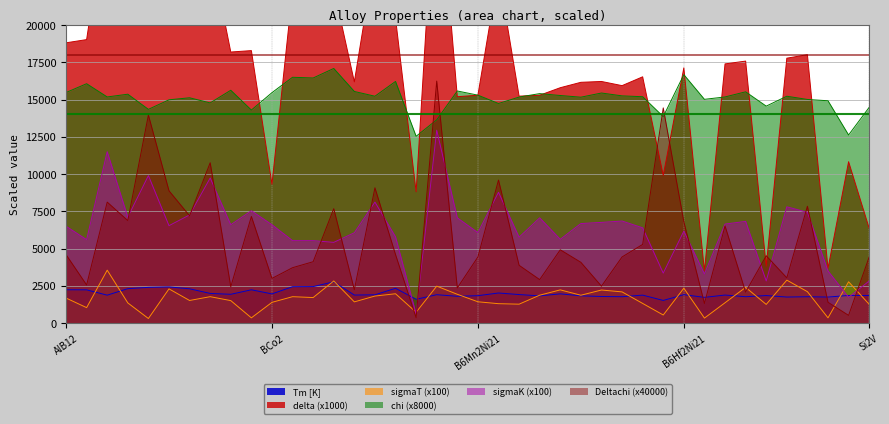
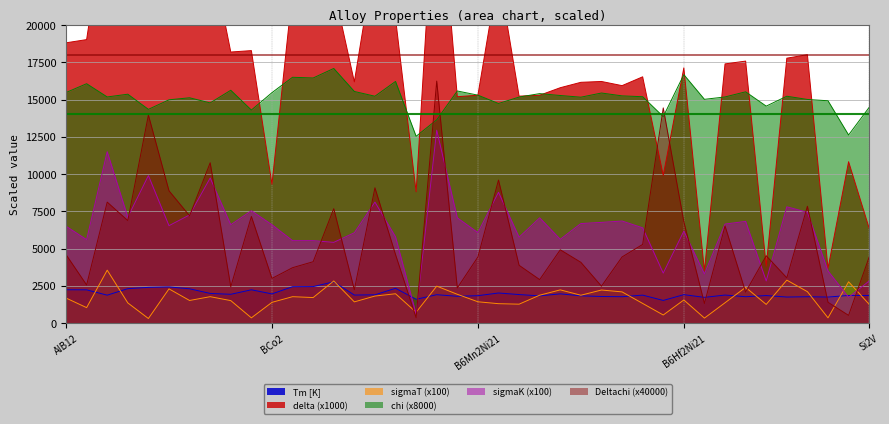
  {
    "Tm [K]": {
      "AlB12": 2200,
      "BCo2": 2000,
      "B6Mn2Ni21": 1800,
      "B6Hf2Ni21": 1900,
      "Si2V": 1900
    },
    "delta (x1000)": {
      "AlB12": 18800,
      "BCo2": 9300,
      "B6Hf2Ni21": 17100,
      "Si2V": 6400
    },
    "sigmaT (x100)": {
      "AlB12": 1700,
      "BCo2": 1400,
      "B6Mn2Ni21": 1400,
-     "B6Hf2Ni21": 2300,
+     "B6Hf2Ni21": 1600,
      "Si2V": 1300
    },
    "chi (x8000)": {
      "AlB12": 15500,
      "BCo2": 15500,
      "B6Hf2Ni21": 16700,
      "Si2V": 14500
    },
    "sigmaK (x100)": {
      "AlB12": 6500,
      "BCo2": 6600,
      "B6Mn2Ni21": 6100,
      "B6Hf2Ni21": 6200,
      "Si2V": 2800
    },
    "Deltachi (x40000)": {
      "AlB12": 4600,
      "BCo2": 3000,
      "B6Mn2Ni21": 4400,
      "B6Hf2Ni21": 6800,
      "Si2V": 4400
    }
  }
